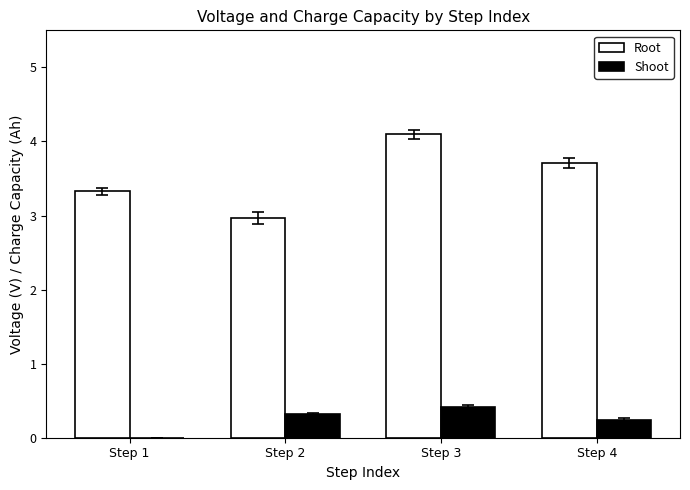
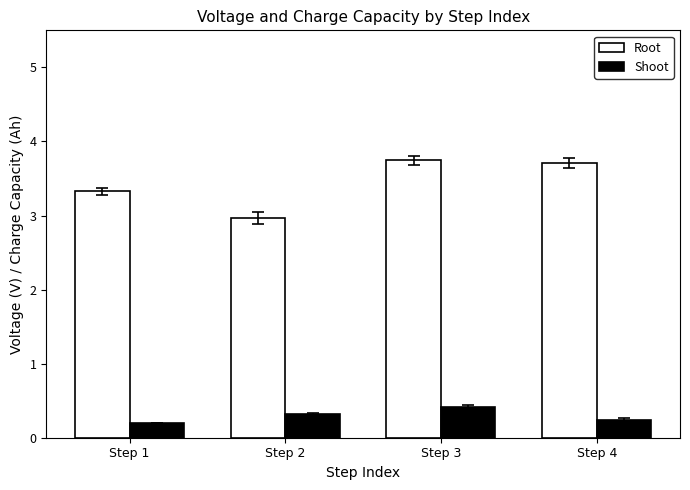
  {
    "Root": {
      "Step 1": 3.3,
      "Step 2": 3.0,
-     "Step 3": 4.1,
+     "Step 3": 3.7,
      "Step 4": 3.7
    },
    "Shoot": {
-     "Step 1": 0.0,
+     "Step 1": 0.2,
      "Step 2": 0.3,
      "Step 3": 0.4,
      "Step 4": 0.2
    }
  }
